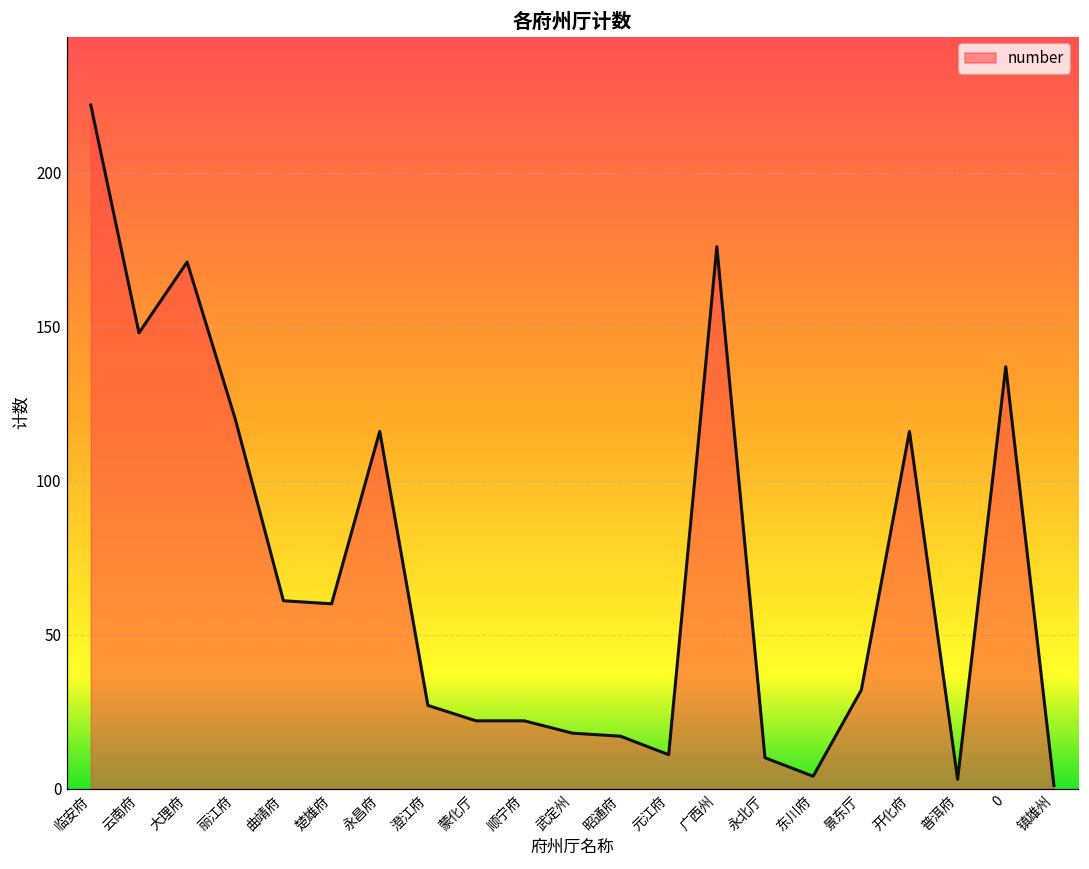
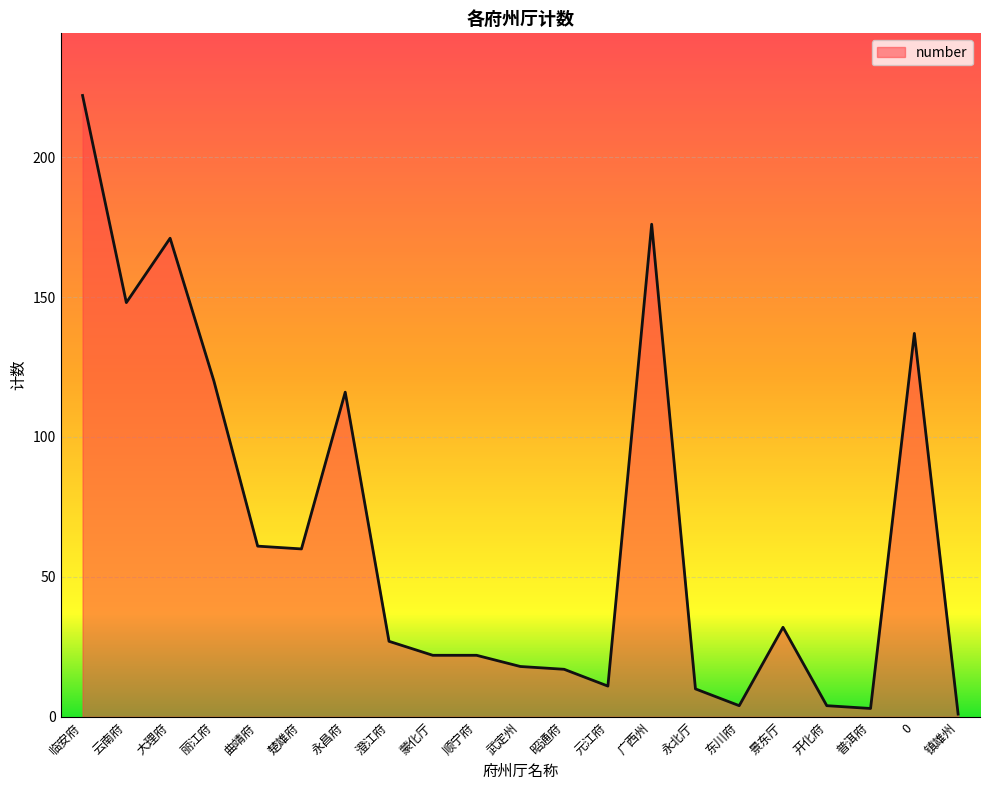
  {
    "临安府": 222,
    "云南府": 148,
    "大理府": 171,
    "丽江府": 120,
    "曲靖府": 61,
    "楚雄府": 60,
    "永昌府": 116,
    "澄江府": 27,
    "蒙化厅": 22,
    "顺宁府": 22,
    "武定州": 18,
    "昭通府": 17,
    "元江府": 11,
    "广西州": 176,
    "永北厅": 10,
    "东川府": 4,
    "景东厅": 32,
-   "开化府": 116,
+   "开化府": 4,
    "普洱府": 3,
    "0": 137,
    "镇雄州": 1
  }
